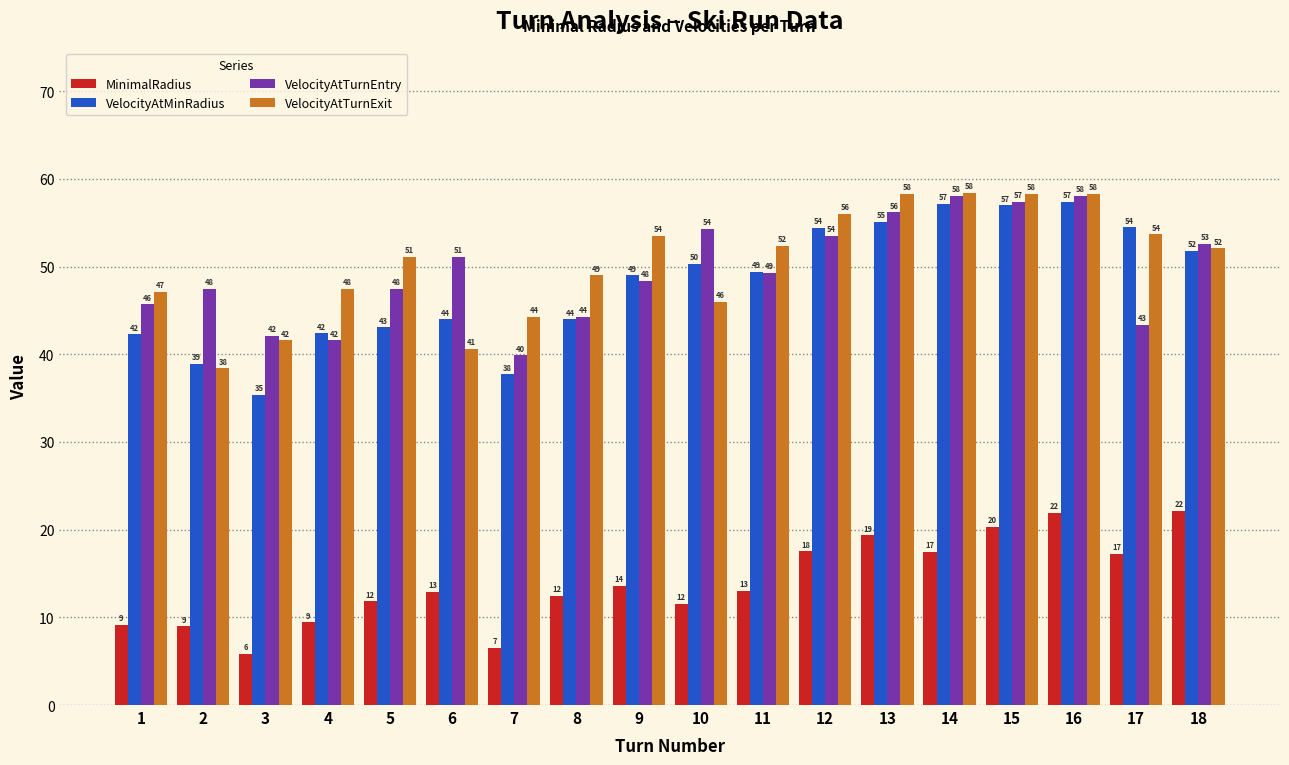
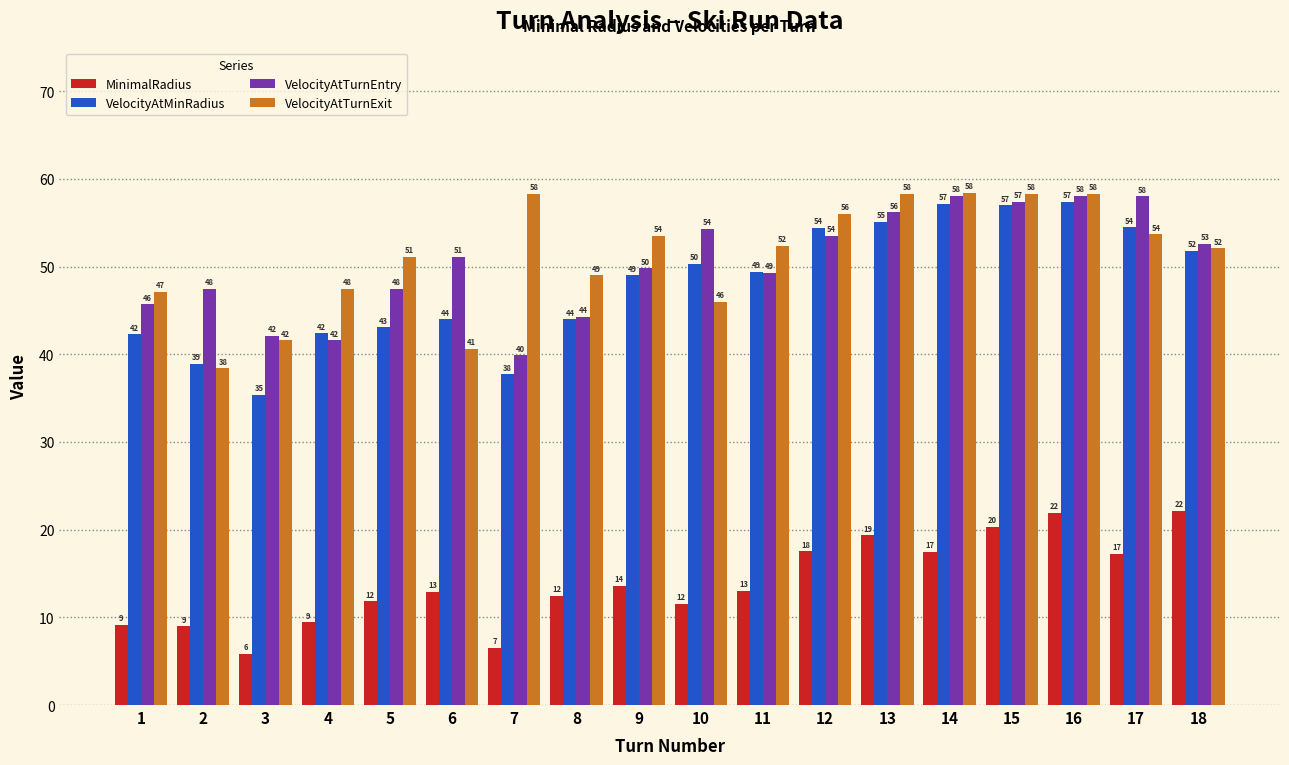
  {
    "MinimalRadius": {
      "1": 9,
      "2": 9,
      "3": 6,
      "4": 9,
      "5": 12,
      "6": 13,
      "7": 7,
      "8": 12,
      "9": 14,
      "10": 12,
      "11": 13,
      "12": 18,
      "13": 19,
      "14": 17,
      "15": 20,
      "16": 22,
      "17": 17,
      "18": 22
    },
    "VelocityAtMinRadius": {
      "1": 42,
      "2": 39,
      "3": 35,
      "4": 42,
      "5": 43,
      "6": 44,
      "7": 38,
      "8": 44,
      "9": 49,
      "10": 50,
      "11": 49,
      "12": 54,
      "13": 55,
      "14": 57,
      "15": 57,
      "16": 57,
      "17": 54,
      "18": 52
    },
    "VelocityAtTurnEntry": {
      "1": 46,
      "2": 48,
      "3": 42,
      "4": 42,
      "5": 48,
      "6": 51,
      "7": 40,
      "8": 44,
-     "9": 48,
+     "9": 50,
      "10": 54,
      "11": 49,
      "12": 54,
      "13": 56,
      "14": 58,
      "15": 57,
      "16": 58,
-     "17": 43,
+     "17": 58,
      "18": 53
    },
    "VelocityAtTurnExit": {
      "1": 47,
      "2": 38,
      "3": 42,
      "4": 48,
      "5": 51,
      "6": 41,
-     "7": 44,
+     "7": 58,
      "8": 49,
      "9": 54,
      "10": 46,
      "11": 52,
      "12": 56,
      "13": 58,
      "14": 58,
      "15": 58,
      "16": 58,
      "17": 54,
      "18": 52
    }
  }
